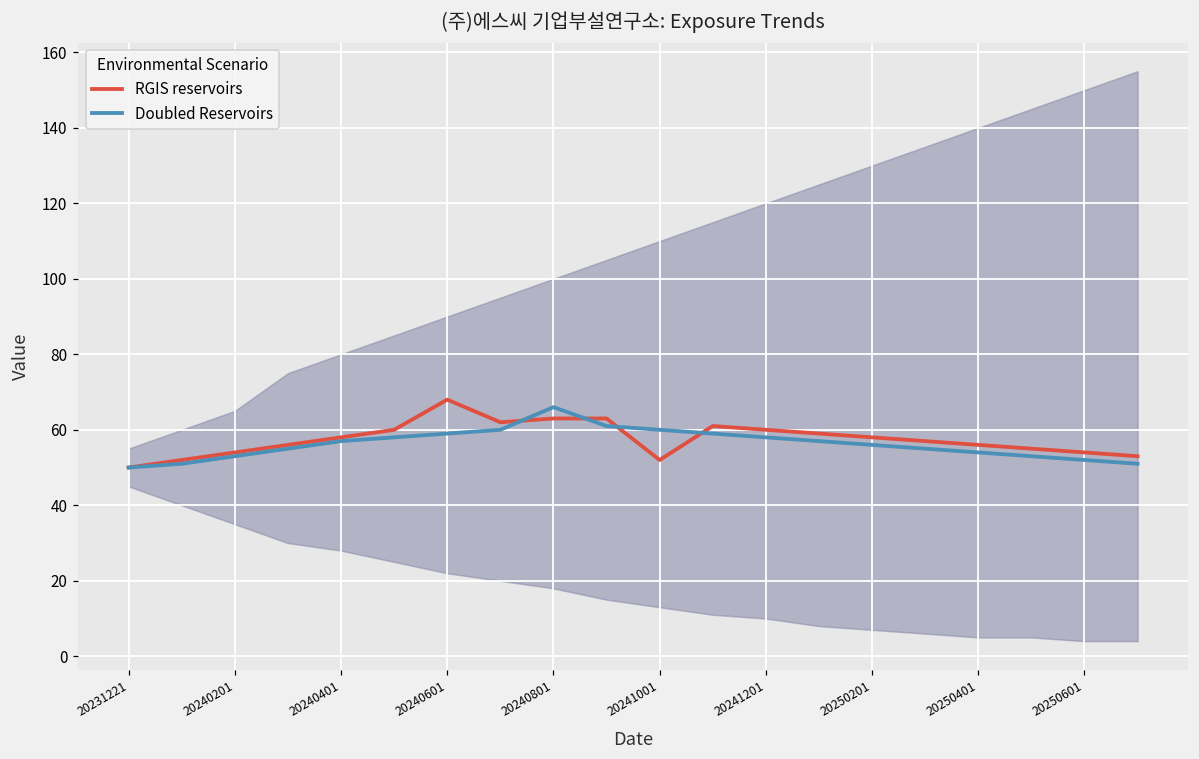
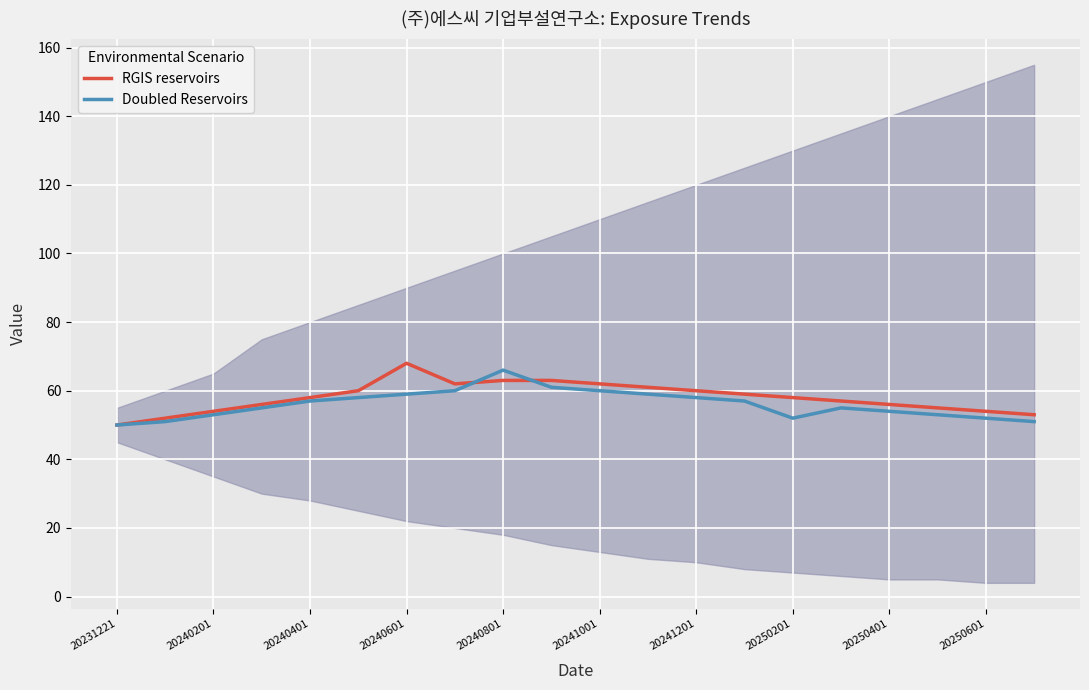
  {
    "RGIS reservoirs": {
      "20240201": 54,
      "20240401": 58,
      "20240601": 68,
      "20240801": 63,
-     "20241001": 52,
+     "20241001": 62,
      "20241201": 60,
      "20250201": 58,
      "20250401": 56,
      "20250601": 54
    },
    "Doubled Reservoirs": {
      "20240201": 53,
      "20240401": 57,
      "20240601": 59,
      "20240801": 66,
      "20241001": 60,
      "20241201": 58,
-     "20250201": 56,
+     "20250201": 52,
      "20250401": 54,
      "20250601": 52
    }
  }
